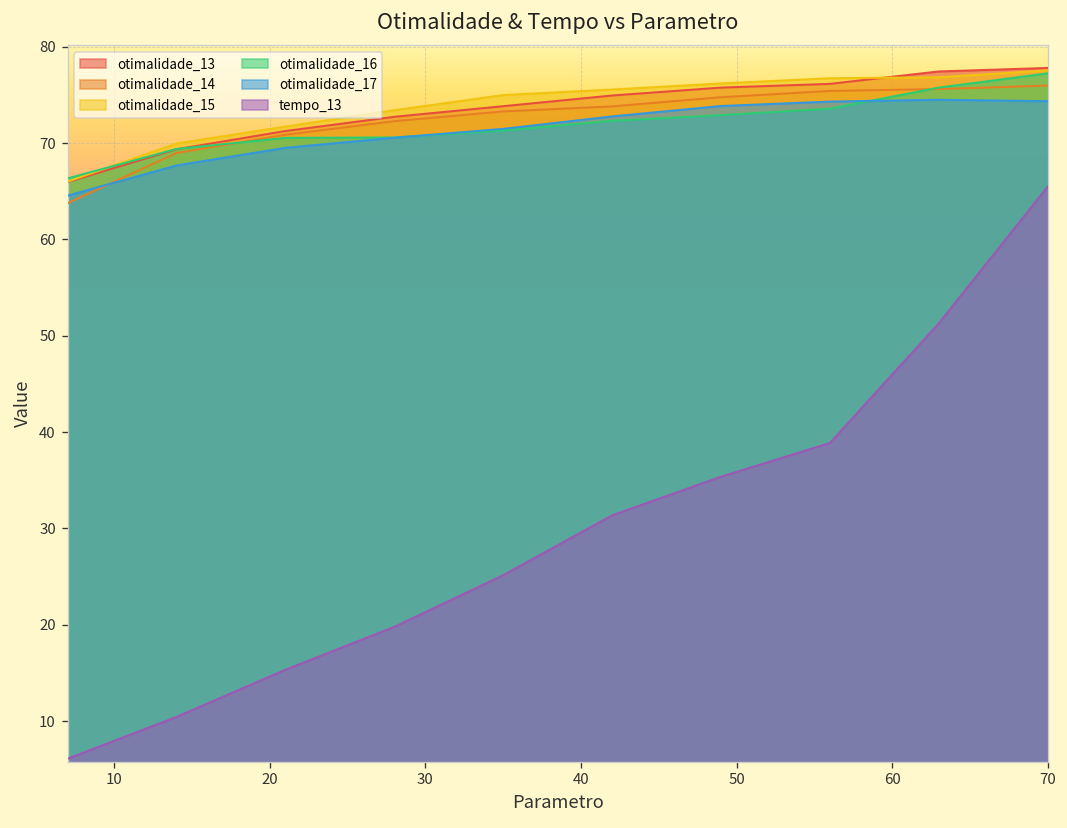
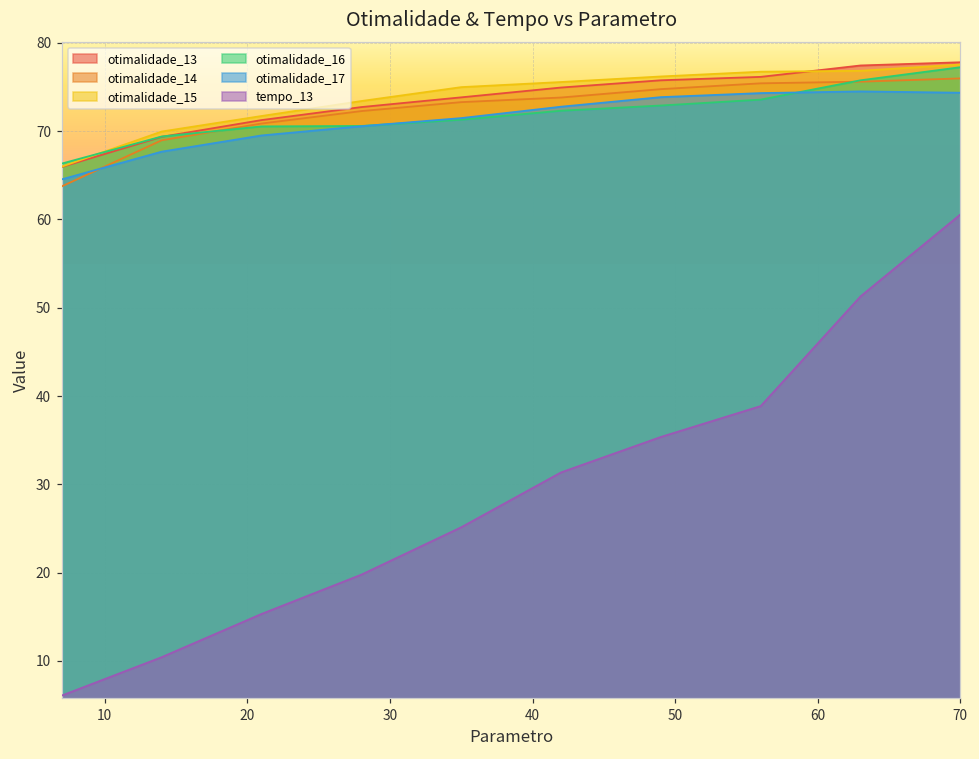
  {
    "otimalidade_17": {
      "70": 74
    },
    "tempo_13": {
-     "70": 65
+     "70": 61
    }
  }
